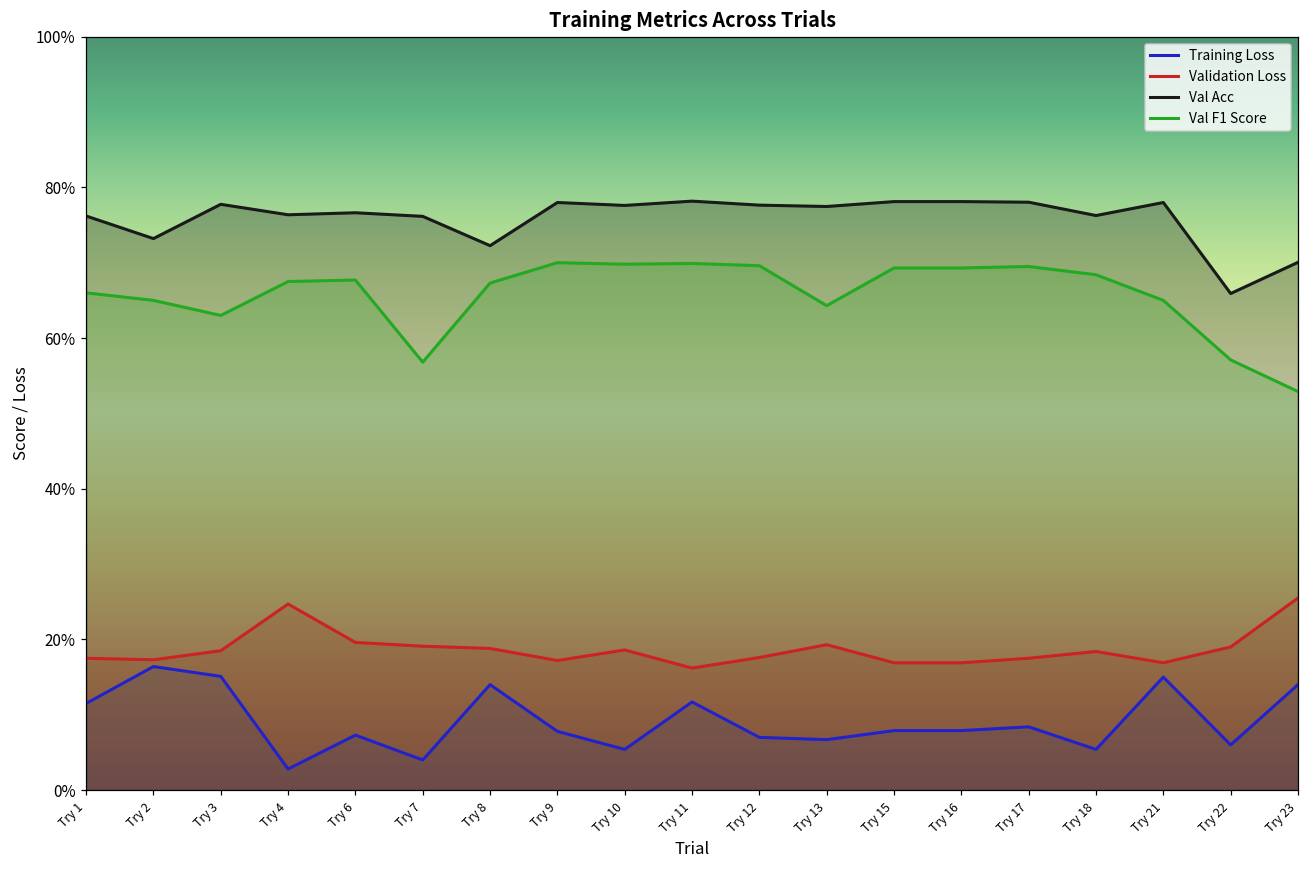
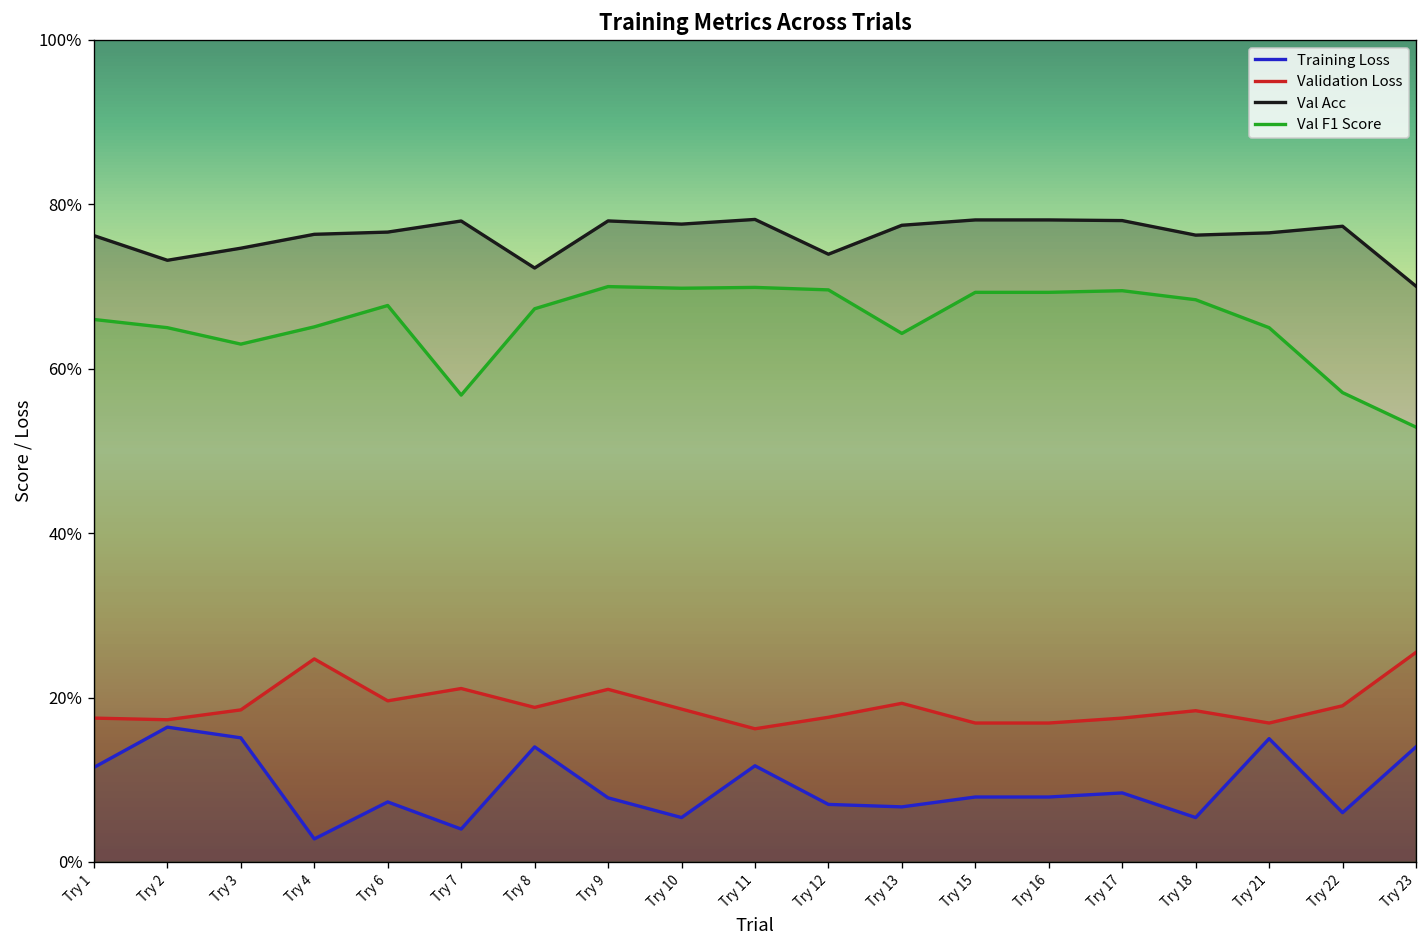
  {
    "Training Loss": {
      "Try 1": "12%",
      "Try 2": "16%",
      "Try 3": "15%",
      "Try 4": "3%",
      "Try 6": "7%",
      "Try 7": "4%",
      "Try 8": "14%",
      "Try 9": "8%",
      "Try 10": "5%",
      "Try 11": "12%",
      "Try 12": "7%",
      "Try 13": "7%",
      "Try 15": "8%",
      "Try 16": "8%",
      "Try 17": "8%",
      "Try 18": "5%",
      "Try 21": "15%",
      "Try 22": "6%",
      "Try 23": "14%"
    },
    "Validation Loss": {
      "Try 1": "18%",
      "Try 2": "17%",
      "Try 3": "19%",
      "Try 4": "25%",
      "Try 6": "20%",
-     "Try 7": "19%",
+     "Try 7": "21%",
      "Try 8": "19%",
-     "Try 9": "17%",
+     "Try 9": "21%",
      "Try 10": "19%",
      "Try 11": "16%",
      "Try 12": "18%",
      "Try 13": "19%",
      "Try 15": "17%",
      "Try 16": "17%",
      "Try 17": "18%",
      "Try 18": "18%",
      "Try 21": "17%",
      "Try 22": "19%",
      "Try 23": "26%"
    },
    "Val Acc": {
      "Try 1": "76%",
      "Try 2": "73%",
-     "Try 3": "78%",
+     "Try 3": "75%",
      "Try 4": "76%",
      "Try 6": "77%",
-     "Try 7": "76%",
+     "Try 7": "78%",
      "Try 8": "72%",
      "Try 9": "78%",
      "Try 10": "78%",
      "Try 11": "78%",
-     "Try 12": "78%",
+     "Try 12": "74%",
      "Try 13": "77%",
      "Try 15": "78%",
      "Try 16": "78%",
      "Try 17": "78%",
      "Try 18": "76%",
-     "Try 21": "78%",
-     "Try 22": "66%",
+     "Try 21": "77%",
+     "Try 22": "77%",
      "Try 23": "70%"
    },
    "Val F1 Score": {
      "Try 1": "66%",
      "Try 2": "65%",
      "Try 3": "63%",
-     "Try 4": "68%",
+     "Try 4": "65%",
      "Try 6": "68%",
      "Try 7": "57%",
      "Try 8": "67%",
      "Try 9": "70%",
      "Try 10": "70%",
      "Try 11": "70%",
      "Try 12": "70%",
      "Try 13": "64%",
      "Try 15": "69%",
      "Try 16": "69%",
      "Try 17": "70%",
      "Try 18": "68%",
      "Try 21": "65%",
      "Try 22": "57%",
      "Try 23": "53%"
    }
  }
